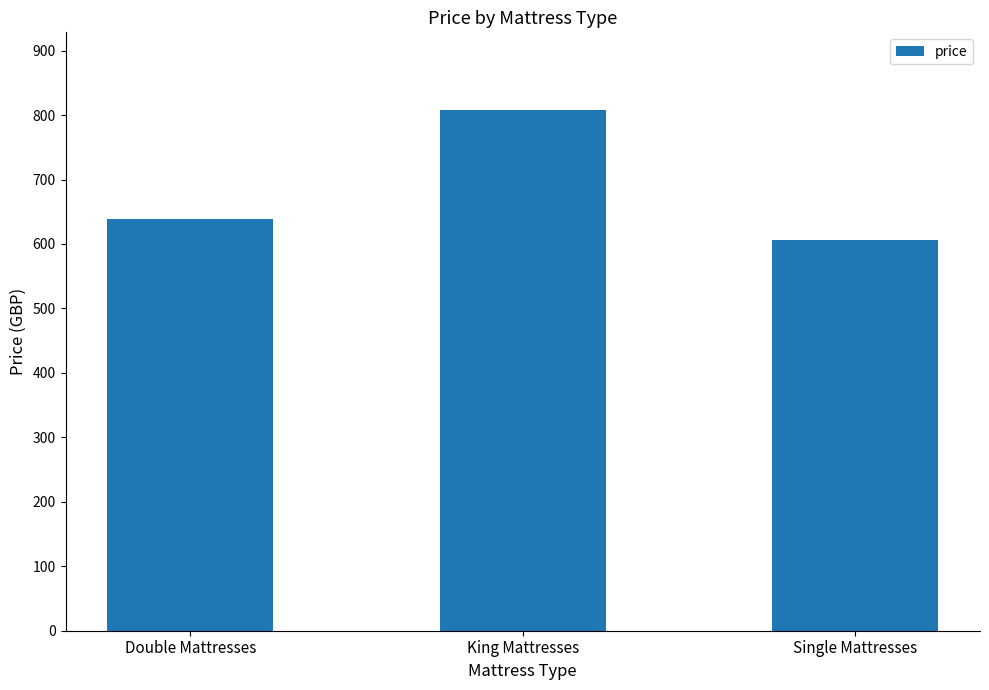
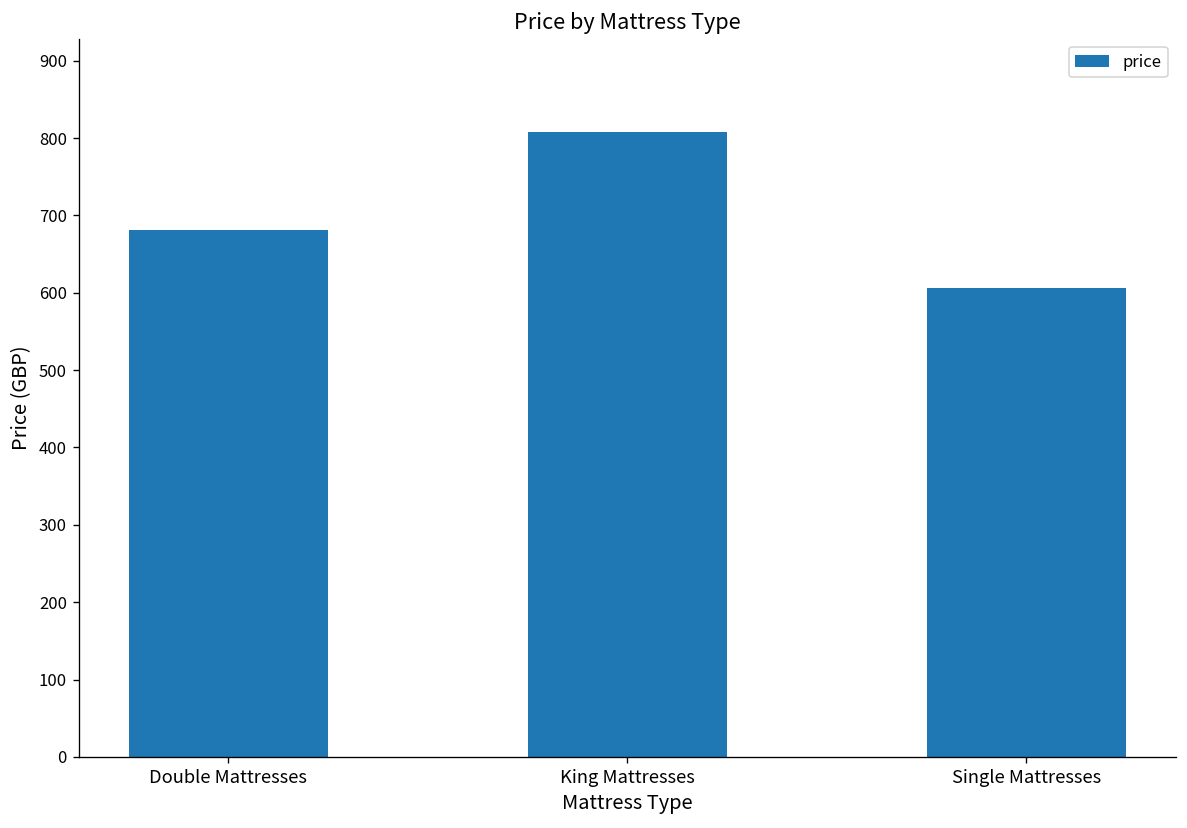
  {
-   "Double Mattresses": 640,
+   "Double Mattresses": 680,
    "King Mattresses": 810,
    "Single Mattresses": 610
  }
